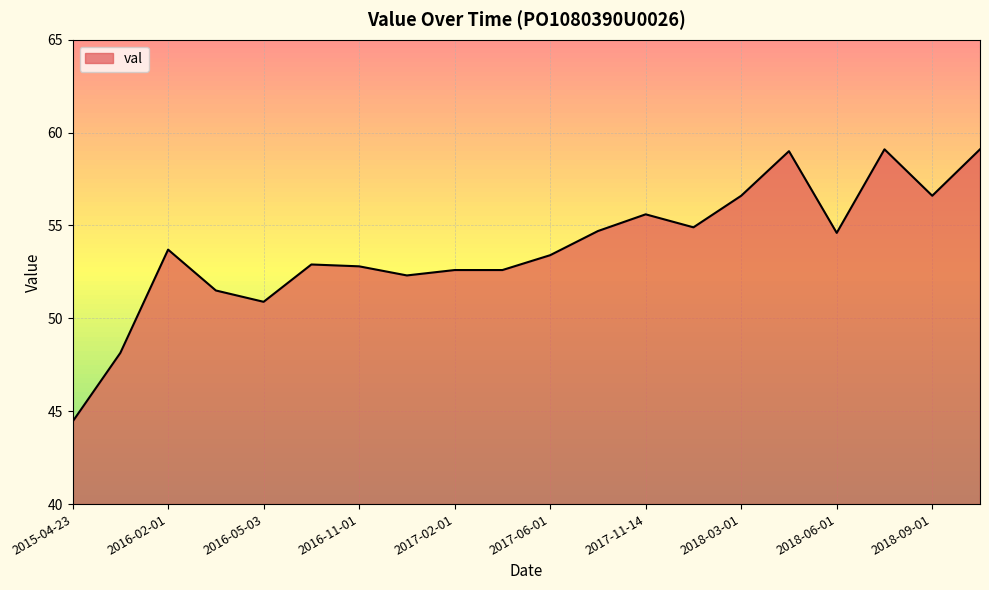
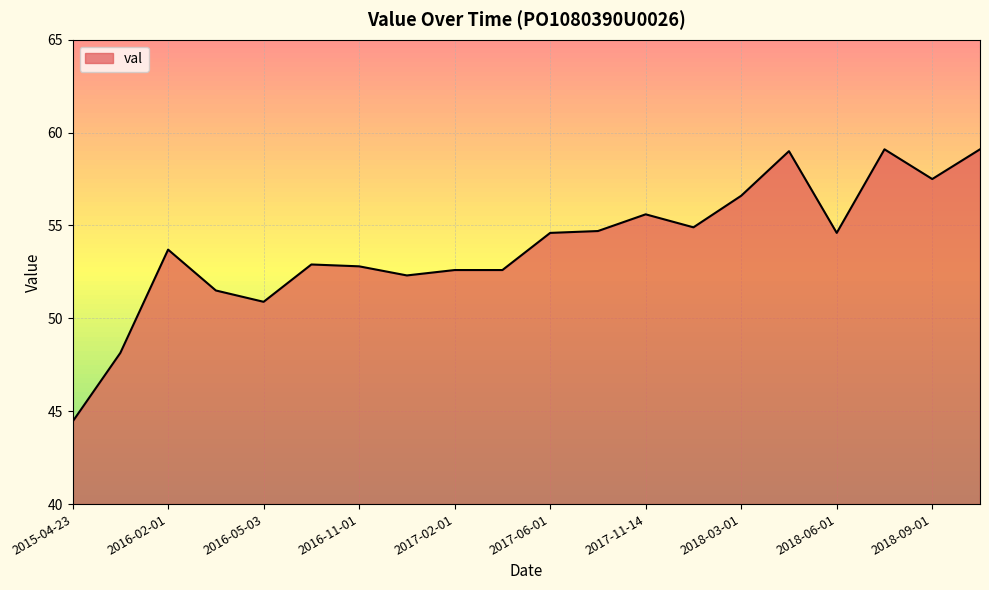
  {
    "2015-04-23": 44.4,
    "2016-02-01": 53.7,
    "2016-05-03": 50.9,
    "2016-11-01": 52.8,
    "2017-02-01": 52.6,
-   "2017-06-01": 53.4,
+   "2017-06-01": 54.6,
    "2017-11-14": 55.6,
    "2018-03-01": 56.6,
    "2018-06-01": 54.6,
-   "2018-09-01": 56.6
+   "2018-09-01": 57.5
  }
